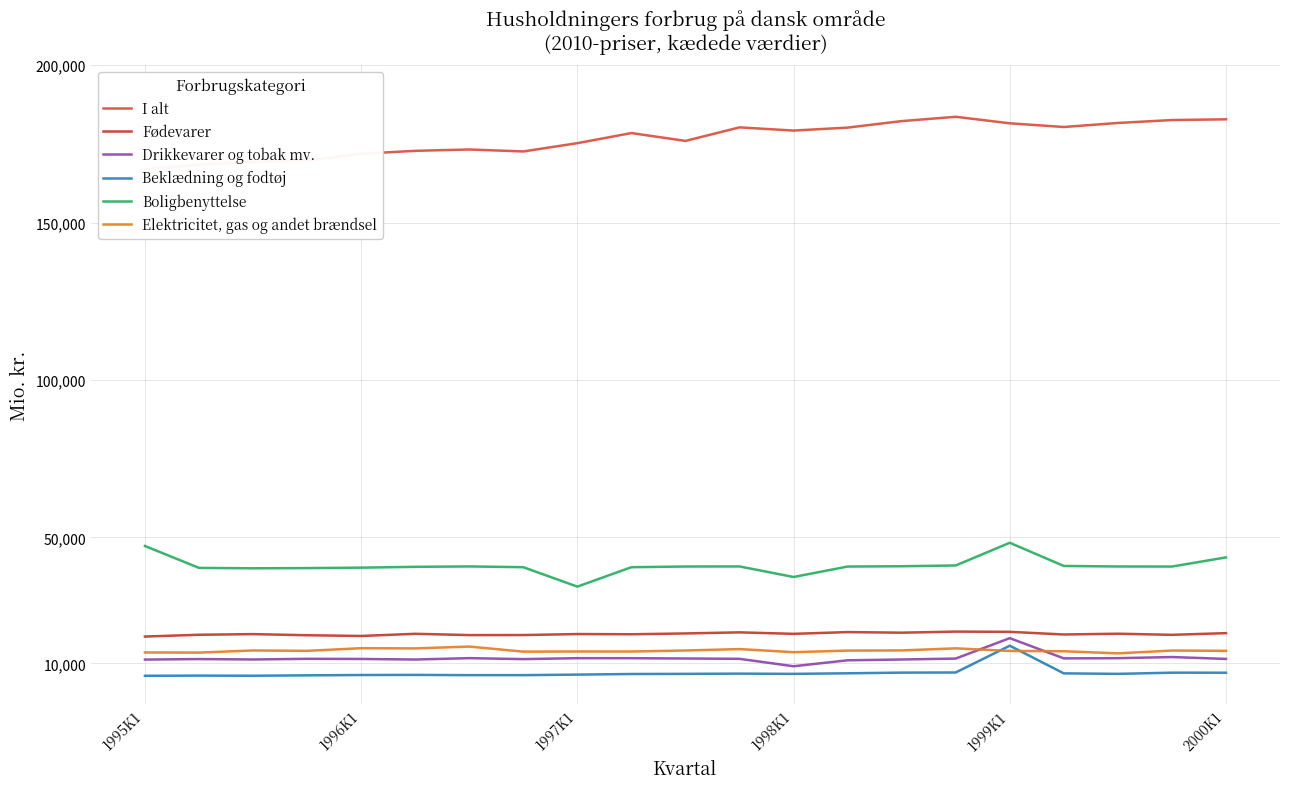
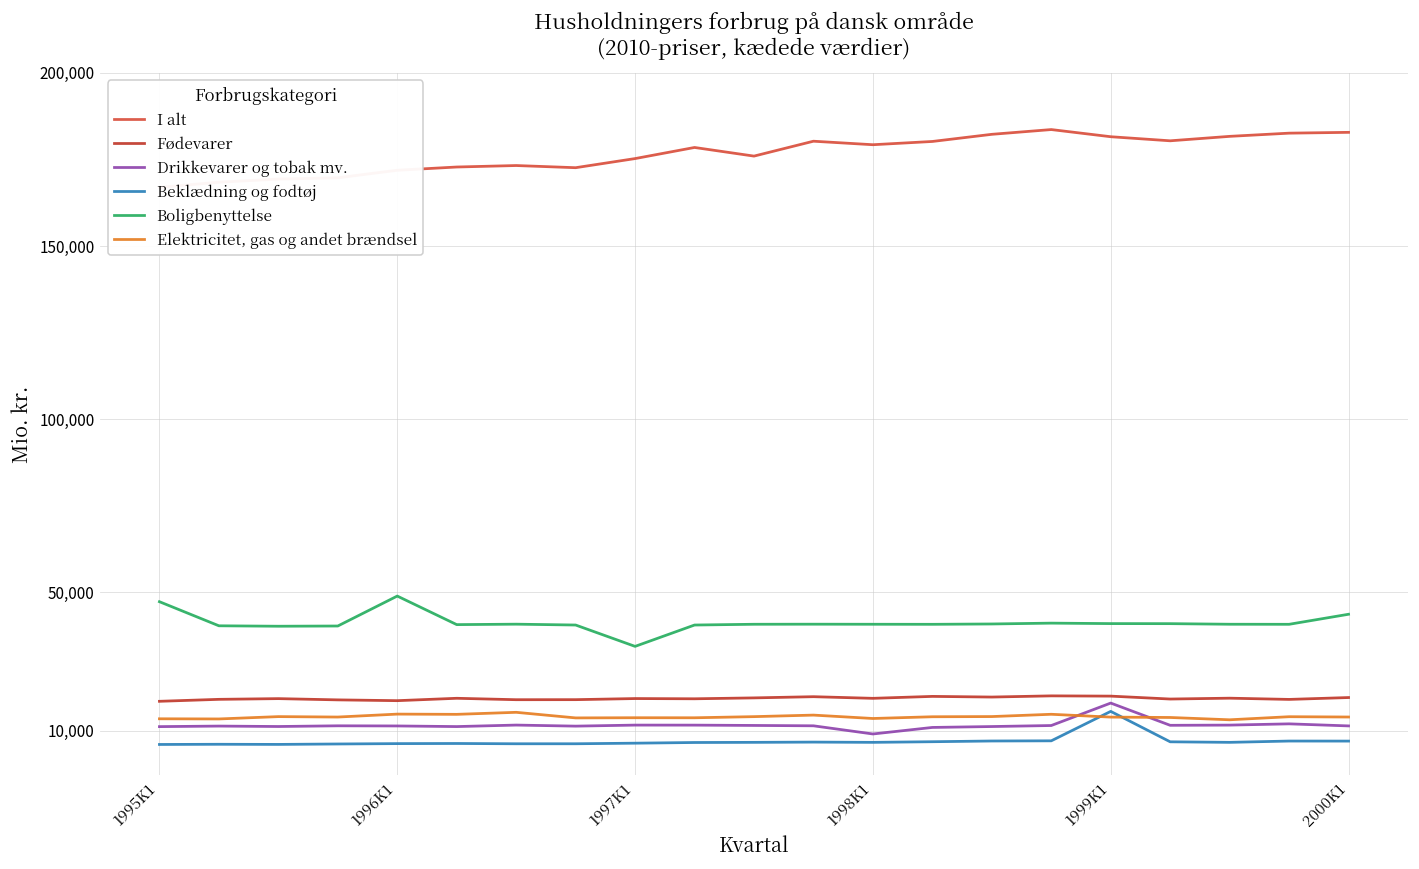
  {
    "Drikkevarer og tobak mv.": {
      "1995K1": "11,000",
      "1996K1": "11,000",
      "1997K1": "12,000",
      "1998K1": "9,000",
      "1999K1": "18,000",
      "2000K1": "11,000"
    },
    "Beklædning og fodtøj": {
      "1995K1": "6,000",
      "1996K1": "6,000",
      "1997K1": "6,000",
      "1998K1": "7,000",
      "1999K1": "16,000",
      "2000K1": "7,000"
    },
    "Boligbenyttelse": {
      "1995K1": "47,000",
-     "1996K1": "40,000",
+     "1996K1": "49,000",
      "1997K1": "34,000",
-     "1998K1": "37,000",
-     "1999K1": "48,000",
+     "1998K1": "41,000",
+     "1999K1": "41,000",
      "2000K1": "44,000"
    }
  }
